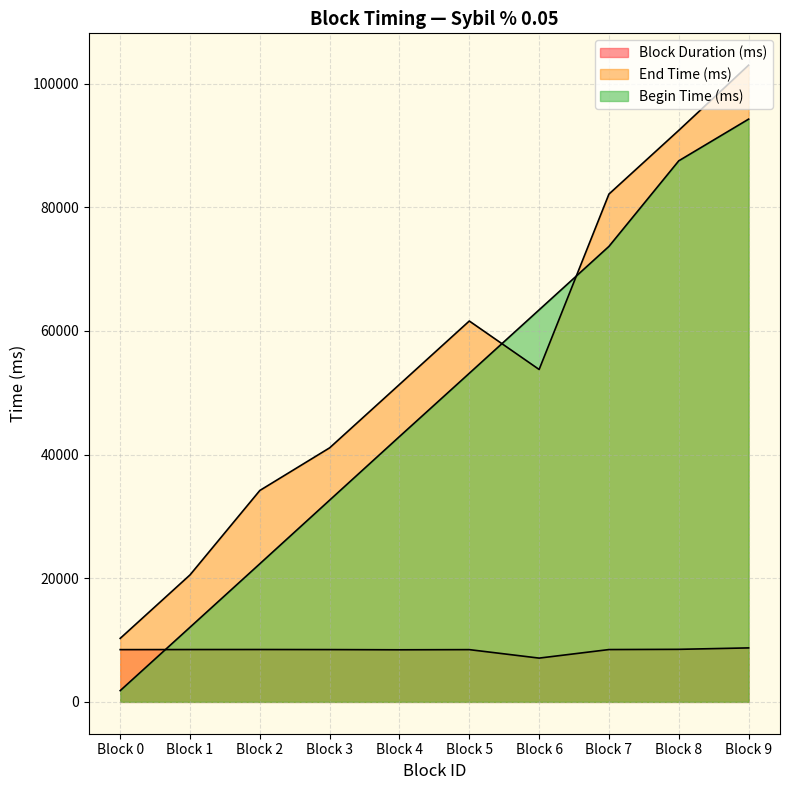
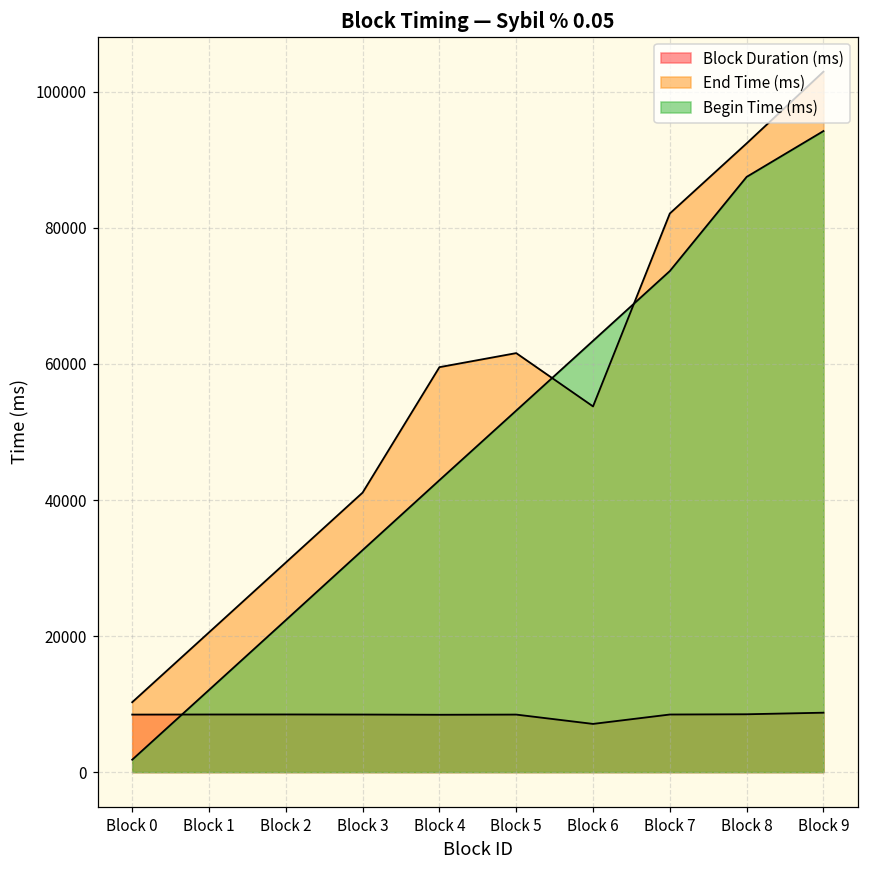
  {
    "Block Duration (ms)": {
      "Block 0": 8000,
      "Block 1": 8000,
      "Block 2": 8000,
      "Block 3": 8000,
      "Block 4": 8000,
      "Block 5": 8000,
      "Block 6": 7000,
      "Block 7": 8000,
      "Block 8": 8000,
      "Block 9": 9000
    },
    "End Time (ms)": {
      "Block 0": 10000,
      "Block 1": 21000,
-     "Block 2": 34000,
+     "Block 2": 31000,
      "Block 3": 41000,
-     "Block 4": 51000,
+     "Block 4": 60000,
      "Block 5": 62000,
      "Block 6": 54000,
      "Block 7": 82000,
      "Block 8": 92000
    },
    "Begin Time (ms)": {
      "Block 0": 2000,
      "Block 1": 12000,
      "Block 2": 22000,
      "Block 3": 33000,
      "Block 4": 43000,
      "Block 5": 53000,
      "Block 6": 63000,
      "Block 7": 74000,
      "Block 8": 88000,
      "Block 9": 94000
    }
  }
